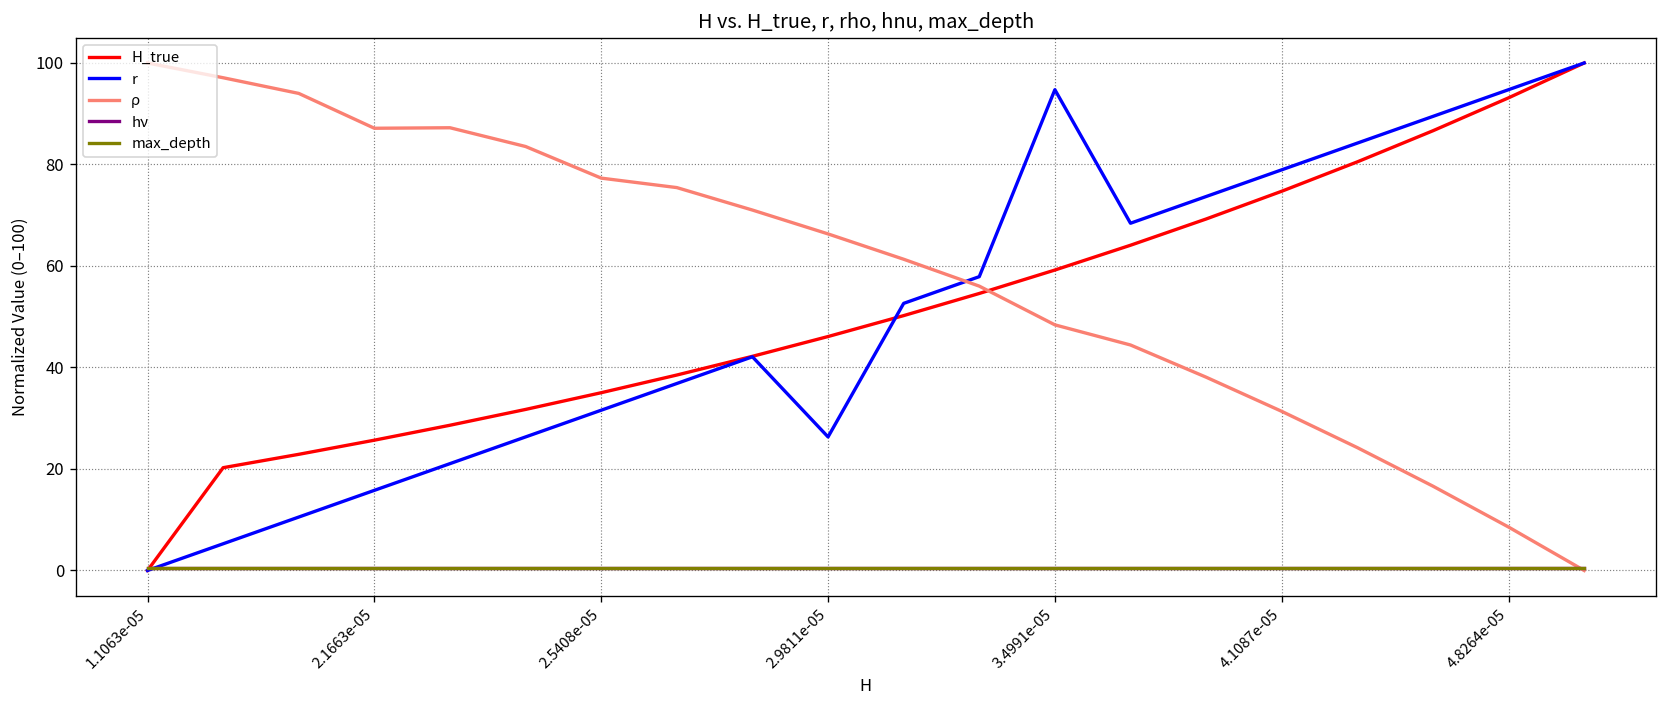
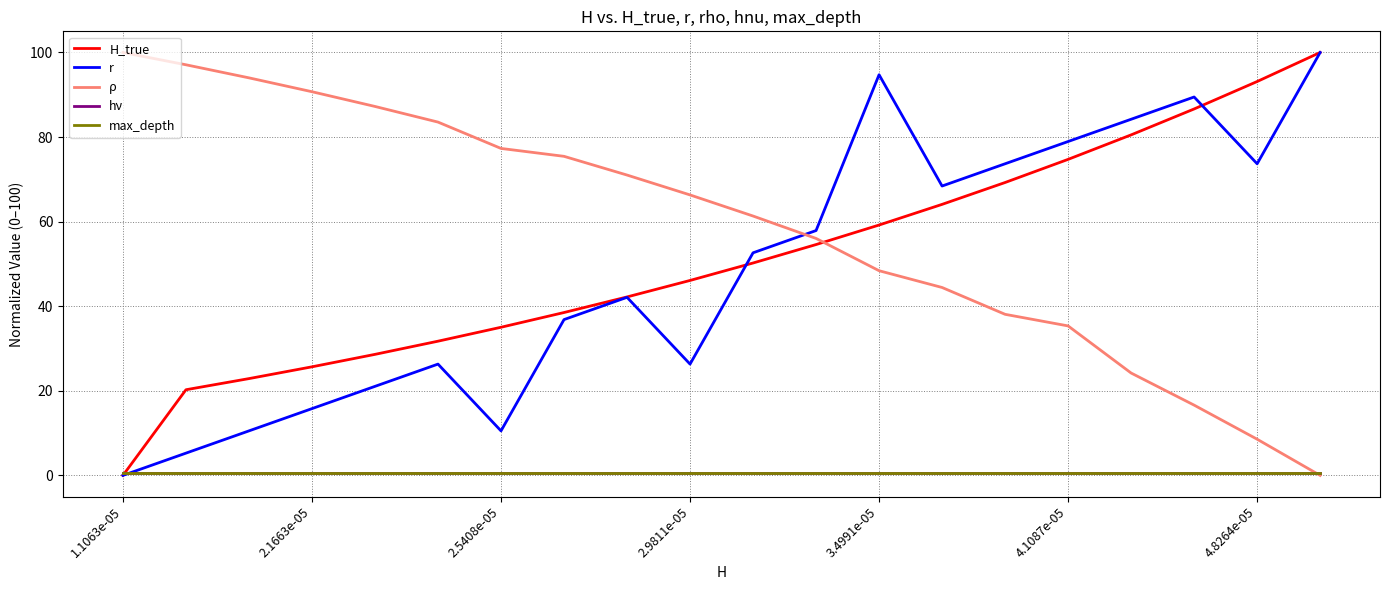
  {
    "H_true": {
      "2.1663e-05": 26,
      "2.5408e-05": 35,
      "2.9811e-05": 46,
      "3.4991e-05": 59,
      "4.1087e-05": 75,
      "4.8264e-05": 93
    },
    "r": {
      "2.1663e-05": 16,
-     "2.5408e-05": 32,
+     "2.5408e-05": 11,
      "2.9811e-05": 26,
      "3.4991e-05": 95,
      "4.1087e-05": 79,
-     "4.8264e-05": 95
+     "4.8264e-05": 74
    },
    "ρ": {
-     "2.1663e-05": 87,
+     "2.1663e-05": 91,
      "2.5408e-05": 77,
      "2.9811e-05": 66,
      "3.4991e-05": 48,
-     "4.1087e-05": 31,
+     "4.1087e-05": 35,
      "4.8264e-05": 9
    },
    "max_depth": {
      "2.1663e-05": 1,
      "2.5408e-05": 1,
      "2.9811e-05": 1,
      "3.4991e-05": 1,
      "4.1087e-05": 1,
      "4.8264e-05": 1
    }
  }
